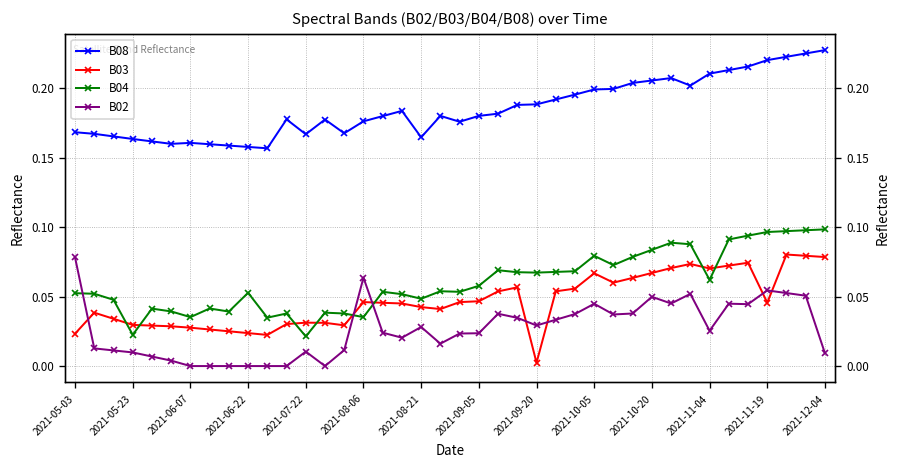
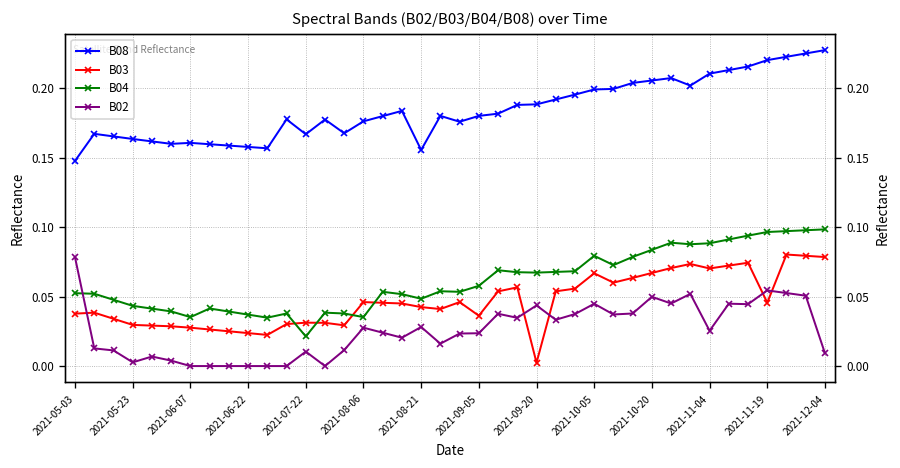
  {
    "B08": {
-     "2021-05-03": 0.168,
+     "2021-05-03": 0.148,
      "2021-05-23": 0.163,
      "2021-06-07": 0.161,
      "2021-06-22": 0.158,
      "2021-07-22": 0.167,
      "2021-08-06": 0.176,
-     "2021-08-21": 0.165,
+     "2021-08-21": 0.156,
      "2021-09-05": 0.180,
      "2021-09-20": 0.188,
      "2021-10-05": 0.199,
      "2021-10-20": 0.205,
      "2021-11-04": 0.210,
      "2021-11-19": 0.220,
      "2021-12-04": 0.227
    },
    "B03": {
-     "2021-05-03": 0.023,
+     "2021-05-03": 0.038,
      "2021-05-23": 0.030,
      "2021-06-07": 0.028,
      "2021-06-22": 0.024,
      "2021-07-22": 0.031,
      "2021-08-06": 0.046,
      "2021-08-21": 0.043,
-     "2021-09-05": 0.047,
+     "2021-09-05": 0.036,
      "2021-09-20": 0.003,
      "2021-10-05": 0.067,
      "2021-10-20": 0.067,
      "2021-11-04": 0.070,
      "2021-11-19": 0.046,
      "2021-12-04": 0.079
    },
    "B04": {
      "2021-05-03": 0.053,
-     "2021-05-23": 0.023,
+     "2021-05-23": 0.043,
      "2021-06-07": 0.035,
-     "2021-06-22": 0.053,
+     "2021-06-22": 0.037,
      "2021-07-22": 0.021,
      "2021-08-06": 0.035,
      "2021-08-21": 0.049,
      "2021-09-05": 0.058,
      "2021-09-20": 0.067,
      "2021-10-05": 0.079,
      "2021-10-20": 0.084,
-     "2021-11-04": 0.062,
+     "2021-11-04": 0.088,
      "2021-11-19": 0.097,
      "2021-12-04": 0.098
    },
    "B02": {
      "2021-05-03": 0.078,
-     "2021-05-23": 0.010,
+     "2021-05-23": 0.003,
      "2021-06-07": 0.000,
      "2021-06-22": 0.000,
      "2021-07-22": 0.011,
-     "2021-08-06": 0.064,
+     "2021-08-06": 0.028,
      "2021-08-21": 0.028,
      "2021-09-05": 0.024,
-     "2021-09-20": 0.029,
+     "2021-09-20": 0.044,
      "2021-10-05": 0.045,
      "2021-10-20": 0.050,
      "2021-11-04": 0.026,
      "2021-11-19": 0.055,
      "2021-12-04": 0.009
    }
  }
